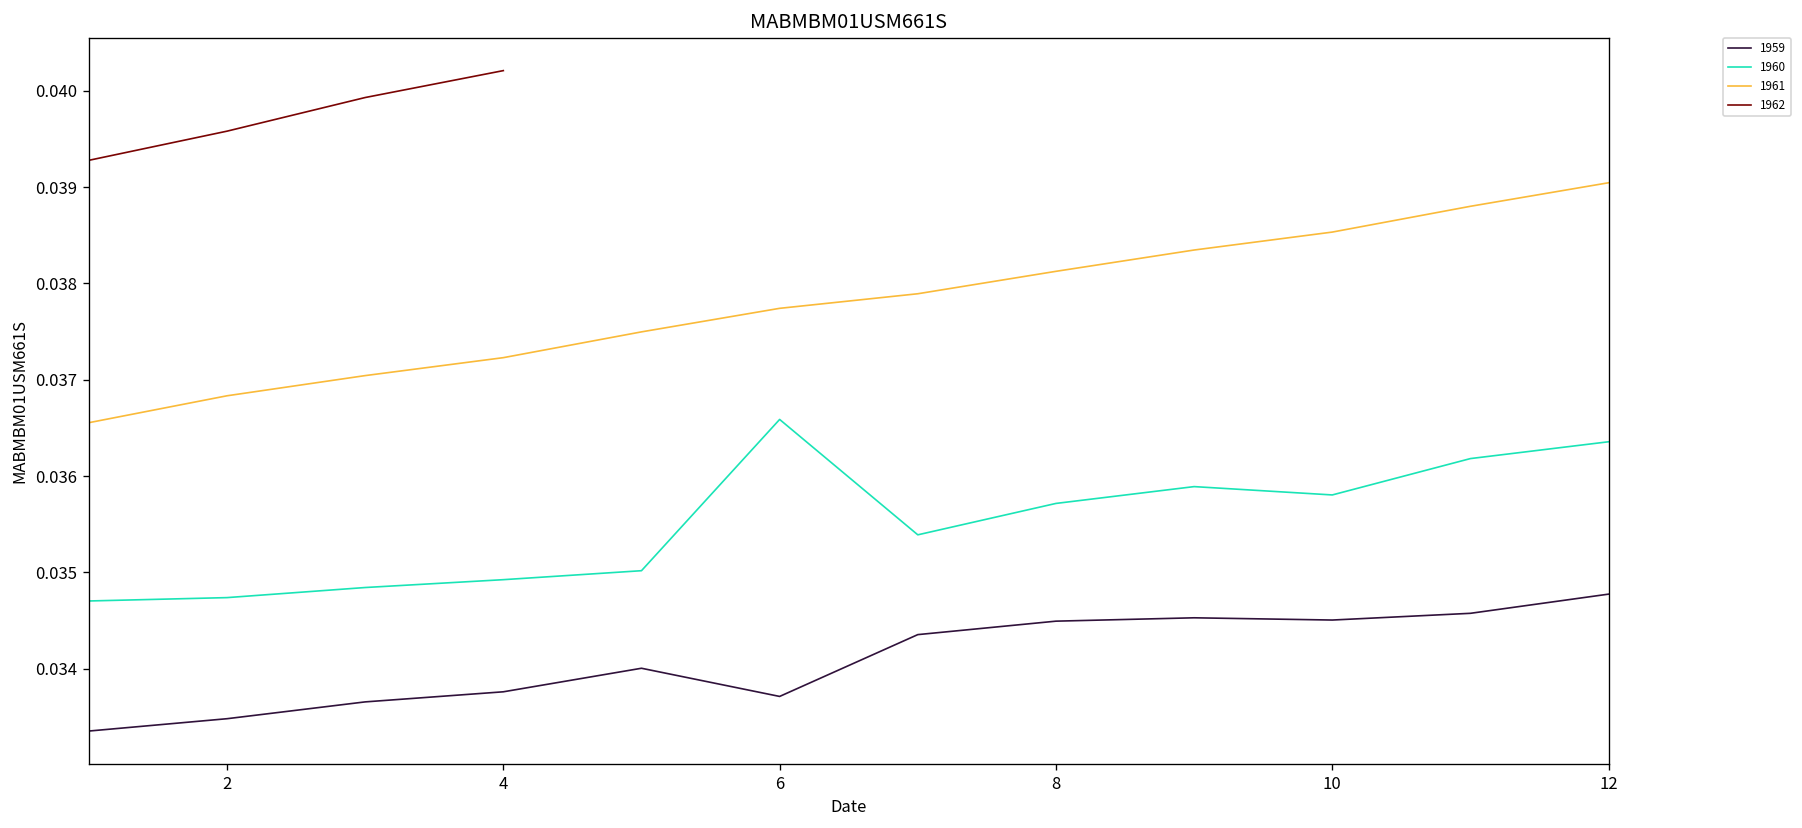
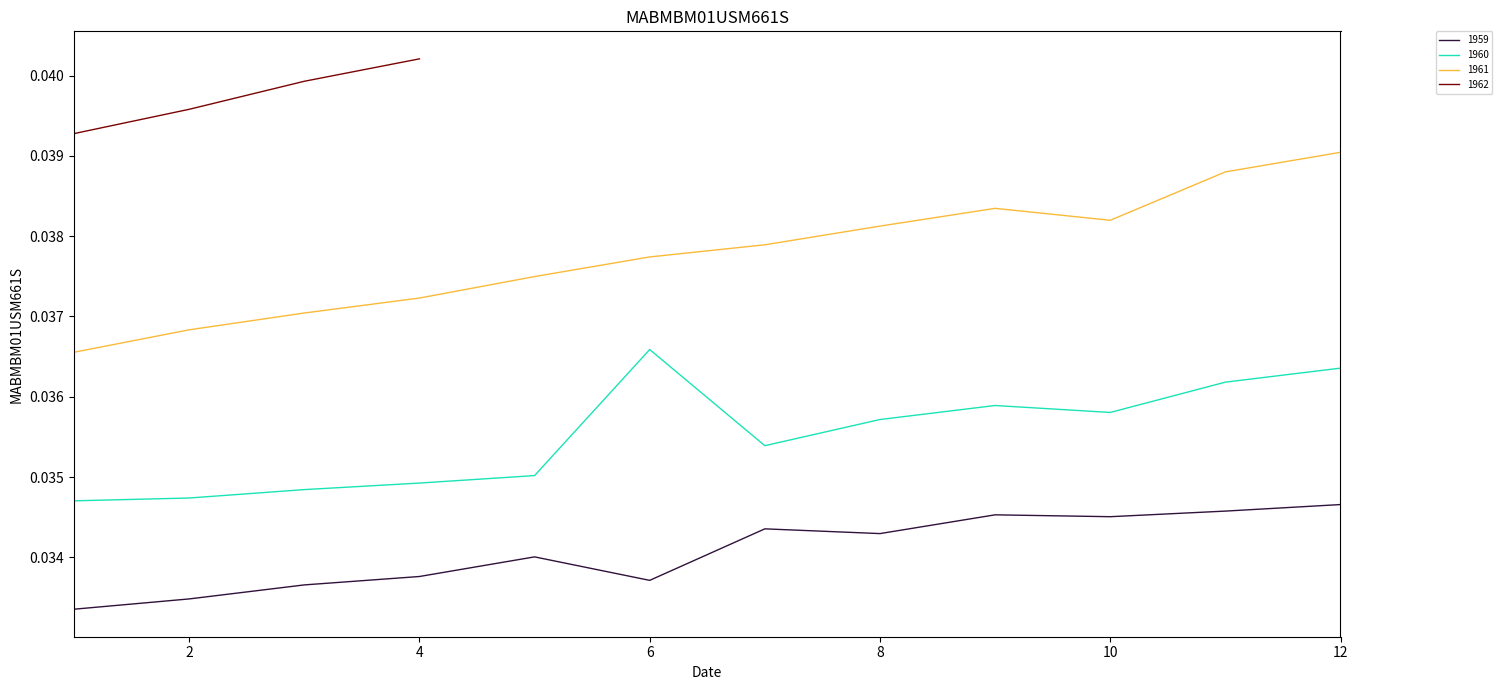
  {
    "1959": {
      "2": 0.0335,
      "4": 0.0338,
      "6": 0.0337,
-     "8": 0.0345,
+     "8": 0.0343,
      "10": 0.0345,
-     "12": 0.0348
+     "12": 0.0347
    },
    "1960": {
      "2": 0.0347,
      "4": 0.0349,
      "6": 0.0366,
      "8": 0.0357,
      "10": 0.0358,
      "12": 0.0364
    },
    "1961": {
      "2": 0.0368,
      "4": 0.0372,
      "6": 0.0377,
      "8": 0.0381,
-     "10": 0.0385,
+     "10": 0.0382,
      "12": 0.0390
    },
    "1962": {
      "2": 0.0396,
      "4": 0.0402
    }
  }
